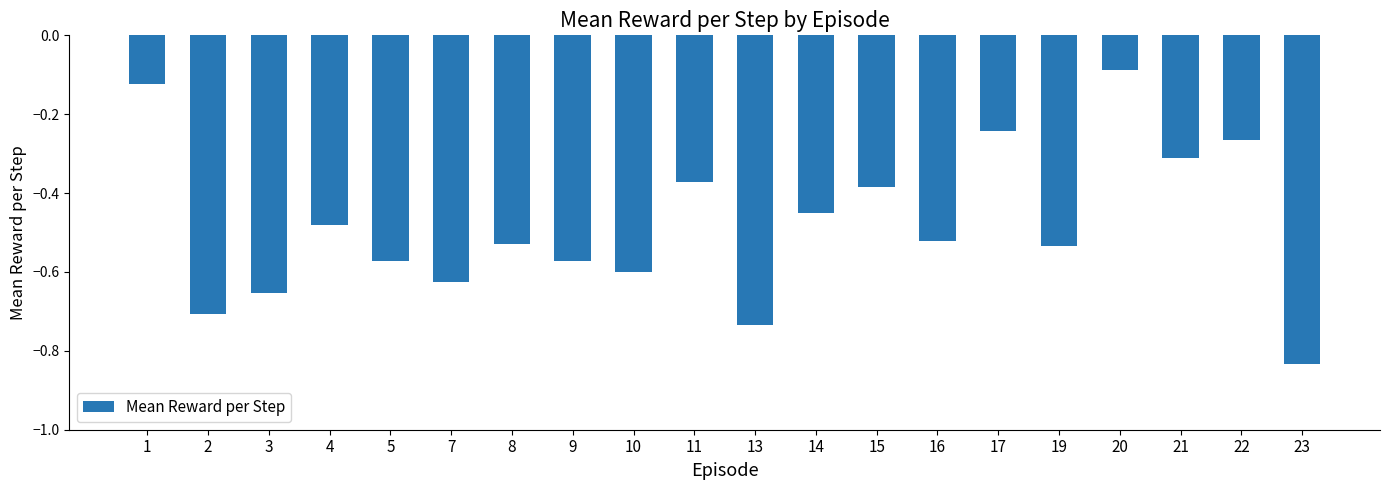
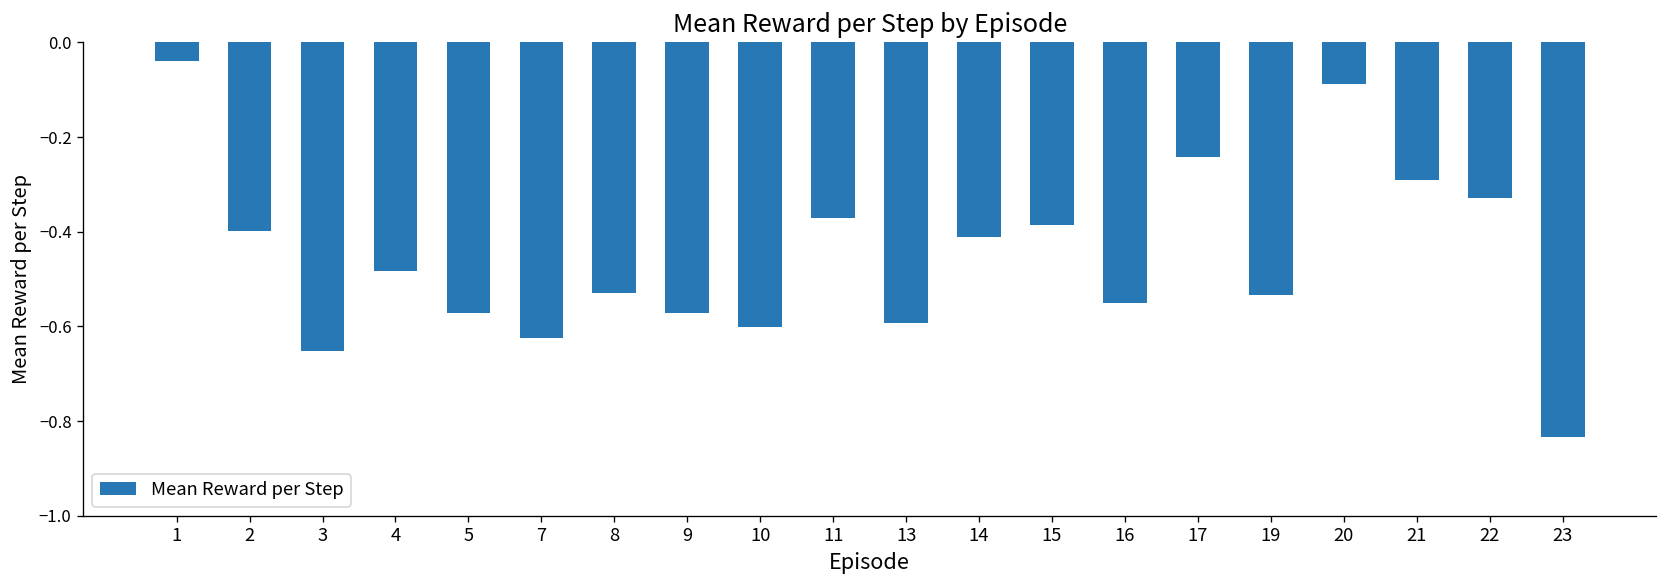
  {
-   "1": -0.12,
-   "2": -0.71,
+   "1": -0.04,
+   "2": -0.40,
    "3": -0.65,
    "4": -0.48,
    "5": -0.57,
    "7": -0.62,
    "8": -0.53,
    "9": -0.57,
    "10": -0.60,
    "11": -0.37,
-   "13": -0.74,
-   "14": -0.45,
+   "13": -0.59,
+   "14": -0.41,
    "15": -0.38,
-   "16": -0.52,
+   "16": -0.55,
    "17": -0.24,
    "19": -0.53,
    "20": -0.09,
-   "21": -0.31,
-   "22": -0.27,
+   "21": -0.29,
+   "22": -0.33,
    "23": -0.83
  }
